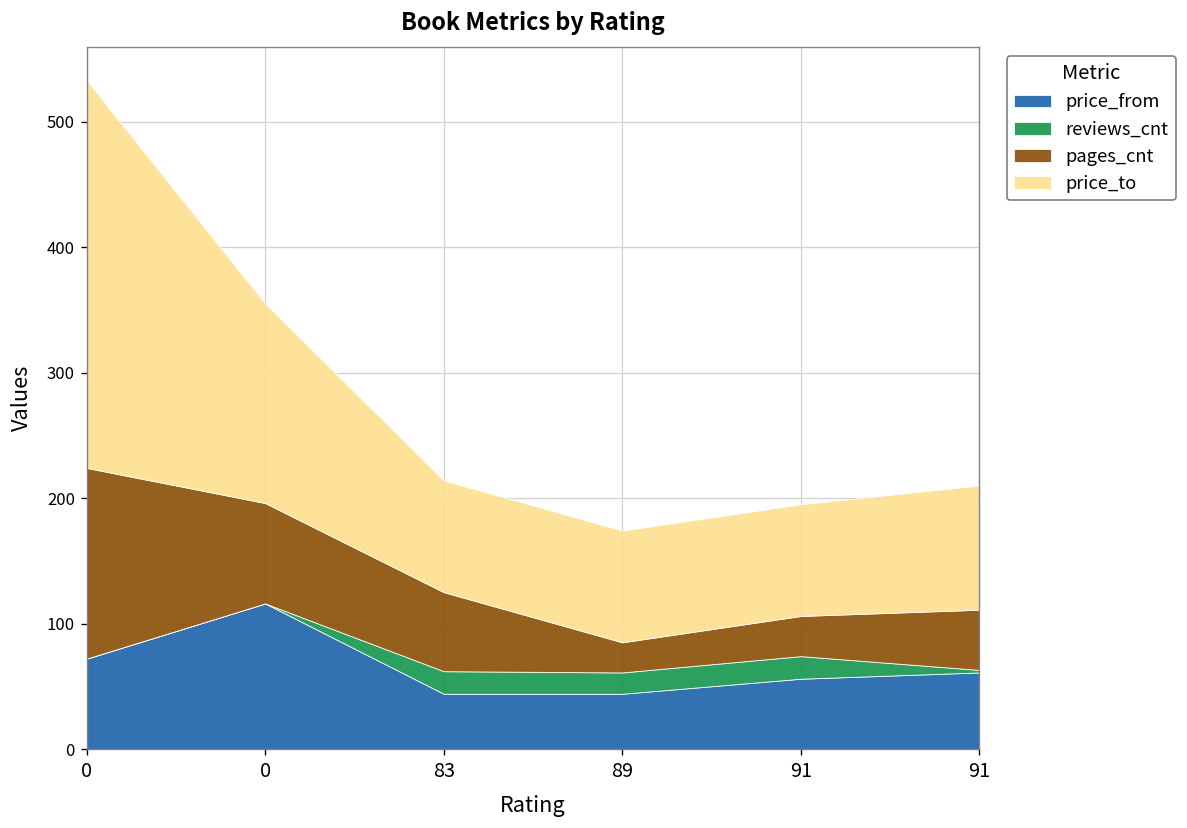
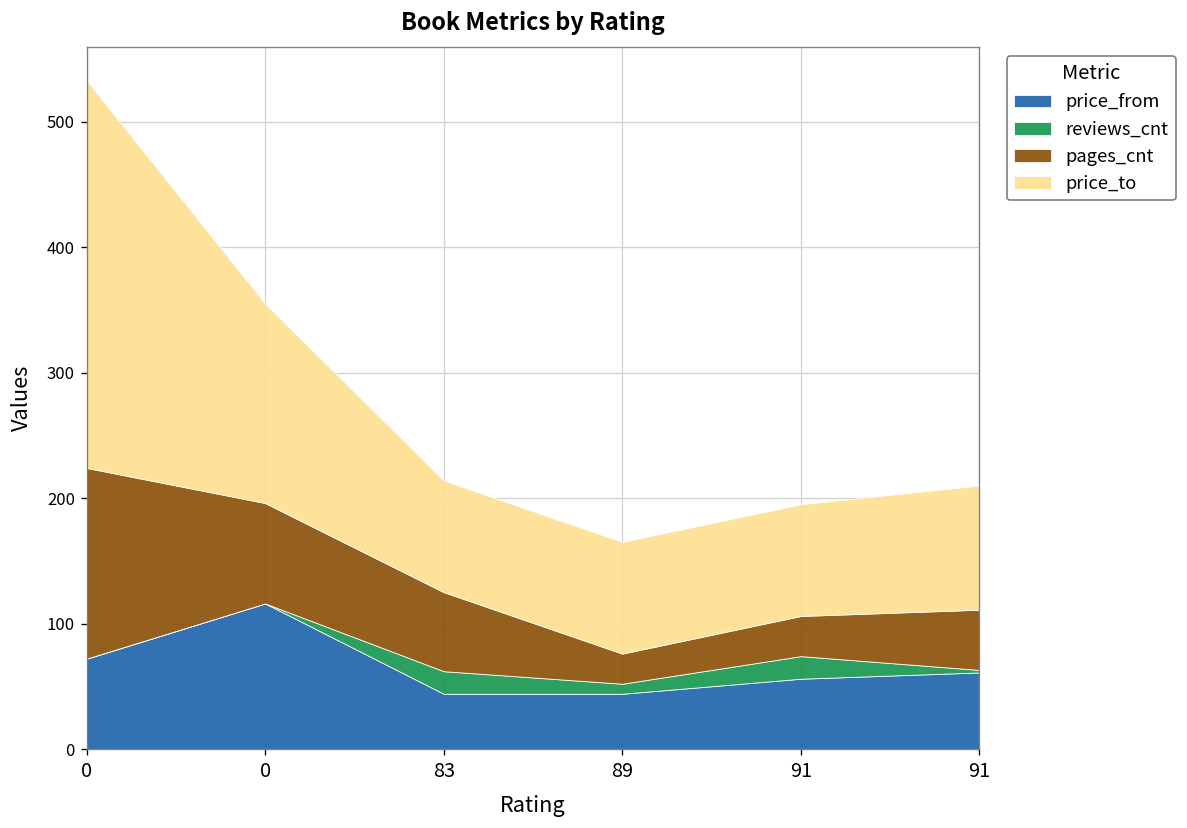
  {
    "price_from": {
      "83": 44,
      "89": 44
    },
    "reviews_cnt": {
      "83": 18,
-     "89": 17
+     "89": 8
    },
    "pages_cnt": {
      "83": 63,
      "89": 24
    },
    "price_to": {
      "83": 89,
      "89": 89
    }
  }
